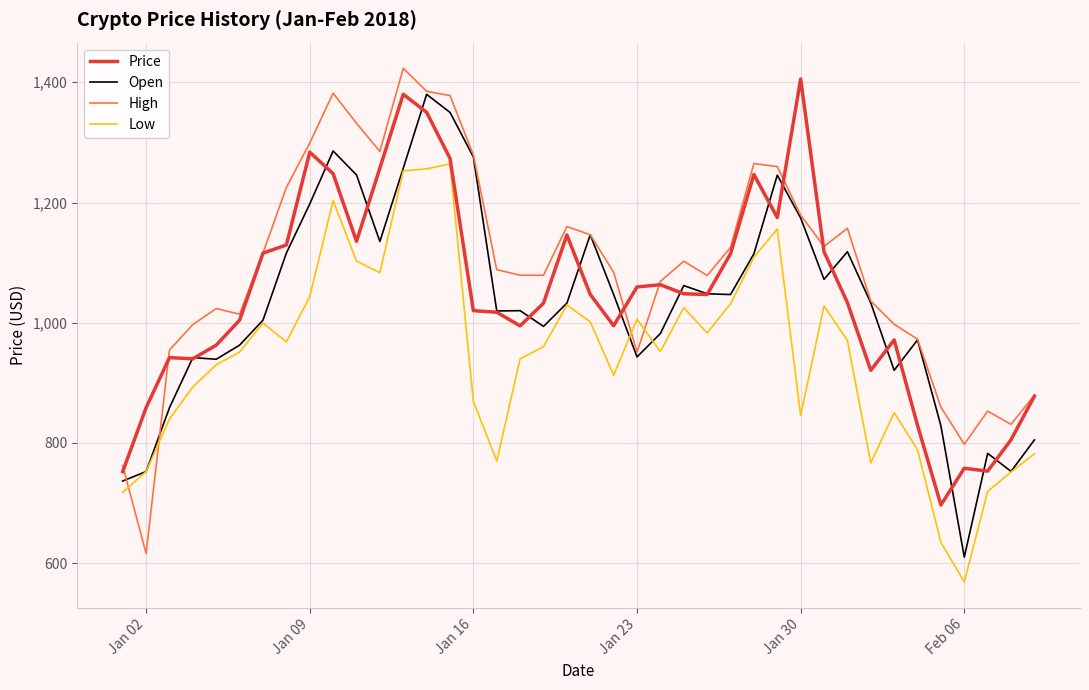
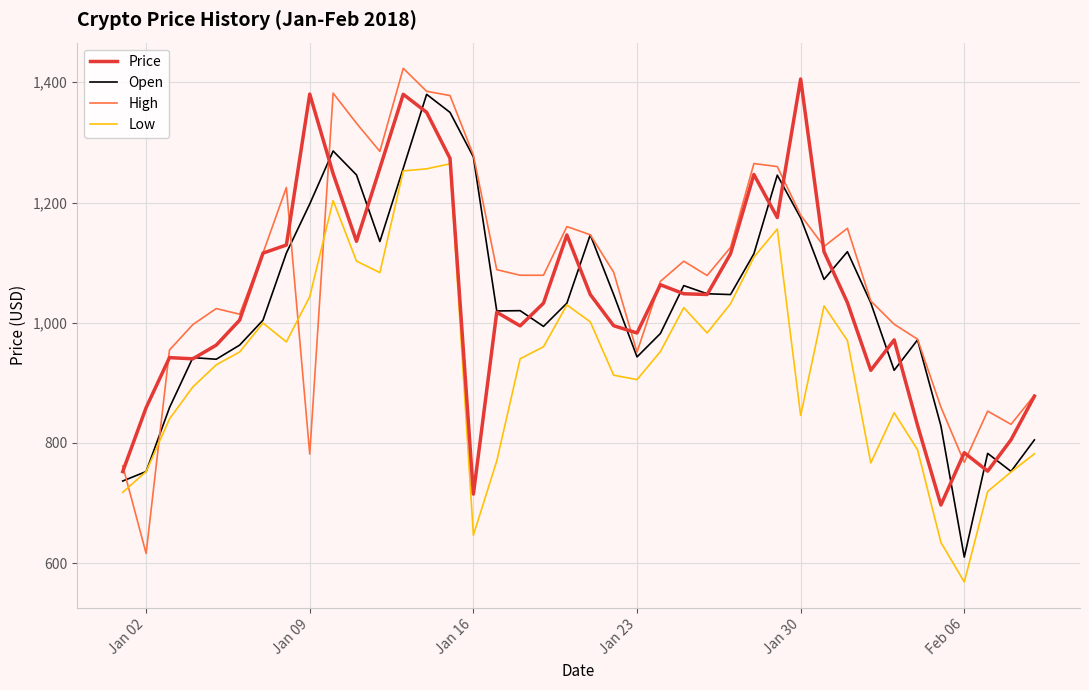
  {
    "Price": {
      "Jan 02": "860",
-     "Jan 09": "1,280",
-     "Jan 16": "1,020",
-     "Jan 23": "1,060",
+     "Jan 09": "1,380",
+     "Jan 16": "720",
+     "Jan 23": "980",
      "Jan 30": "1,410",
-     "Feb 06": "760"
+     "Feb 06": "780"
    },
    "Open": {
      "Jan 09": "1,200",
      "Jan 23": "940",
      "Jan 30": "1,170",
      "Feb 06": "610"
    },
    "High": {
      "Jan 02": "620",
-     "Jan 09": "1,300",
+     "Jan 09": "780",
      "Jan 23": "950",
      "Jan 30": "1,180",
-     "Feb 06": "800"
+     "Feb 06": "770"
    },
    "Low": {
      "Jan 09": "1,040",
-     "Jan 16": "870",
-     "Jan 23": "1,010",
+     "Jan 16": "650",
+     "Jan 23": "910",
      "Jan 30": "850",
      "Feb 06": "570"
    }
  }
